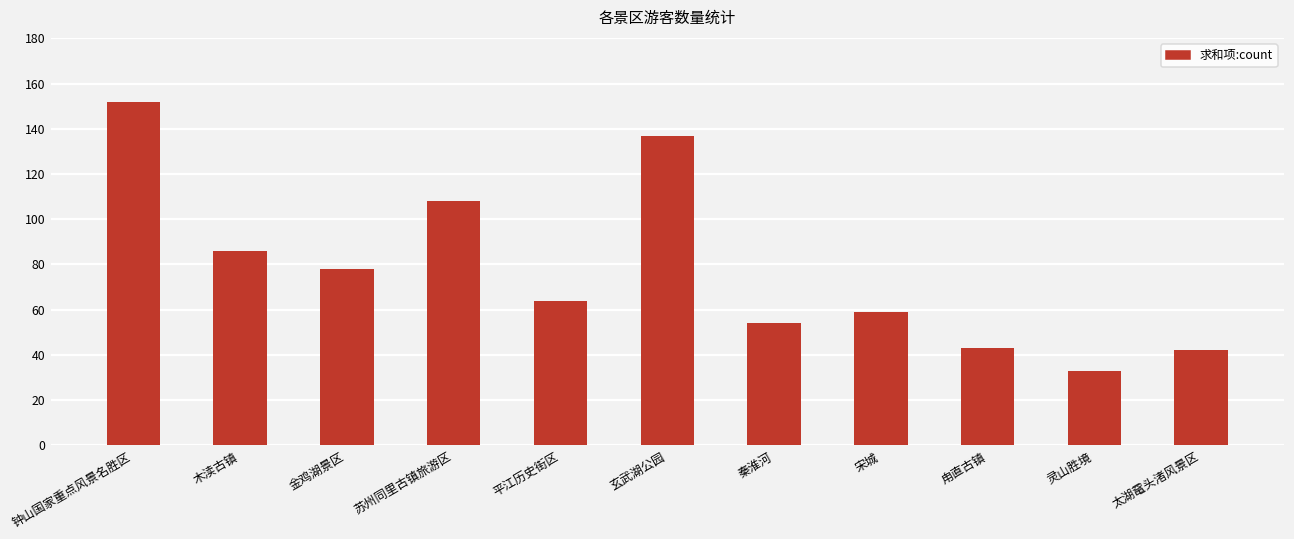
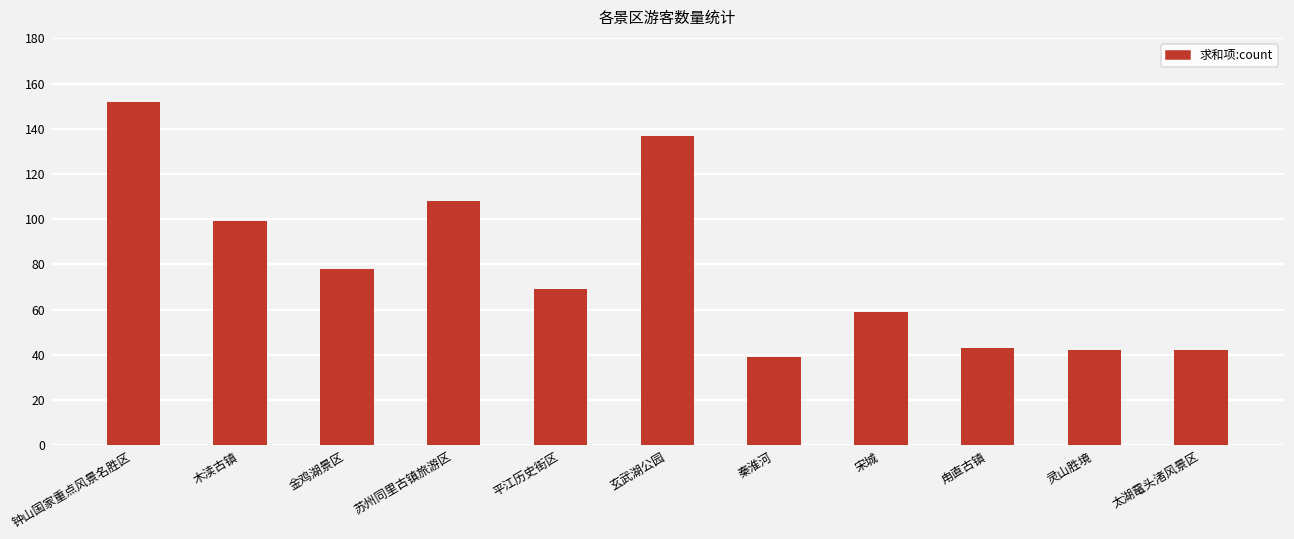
  {
    "钟山国家重点风景名胜区": 152,
-   "木渎古镇": 86,
+   "木渎古镇": 99,
    "金鸡湖景区": 78,
    "苏州同里古镇旅游区": 108,
-   "平江历史街区": 64,
+   "平江历史街区": 69,
    "玄武湖公园": 137,
-   "秦淮河": 54,
+   "秦淮河": 39,
    "宋城": 59,
    "甪直古镇": 43,
-   "灵山胜境": 33,
+   "灵山胜境": 42,
    "太湖鼋头渚风景区": 42
  }
